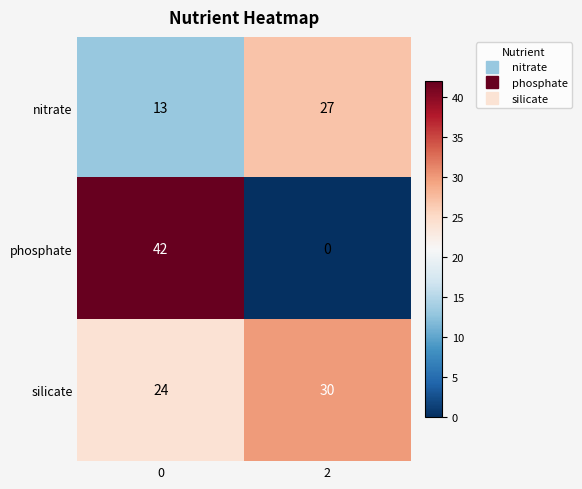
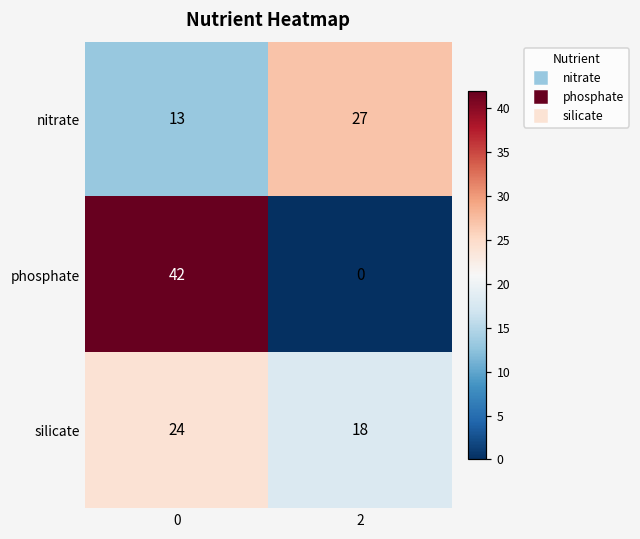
  {
    "nitrate": {
      "0": 13,
      "2": 27
    },
    "phosphate": {
      "0": 42,
      "2": 0
    },
    "silicate": {
      "0": 24,
-     "2": 30
+     "2": 18
    }
  }
